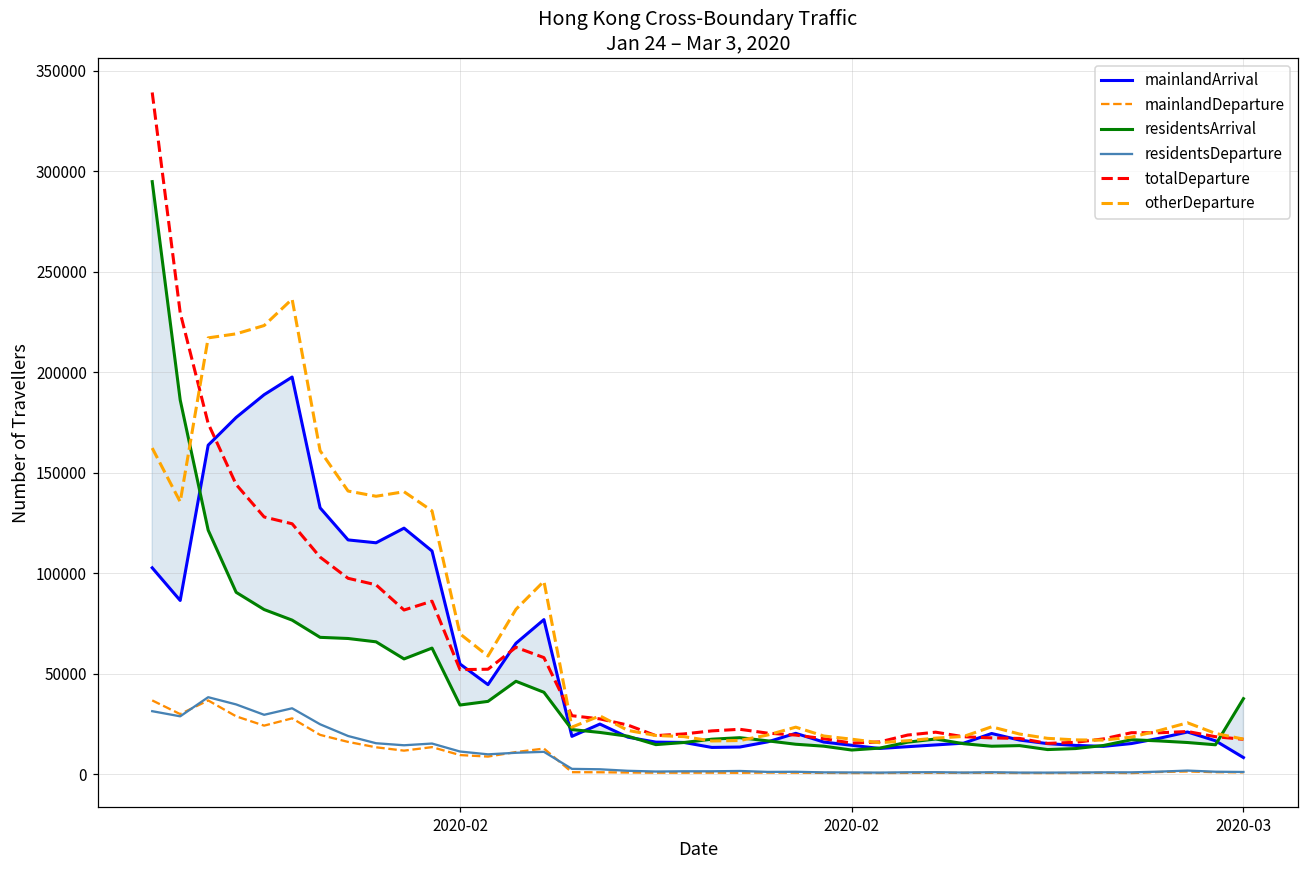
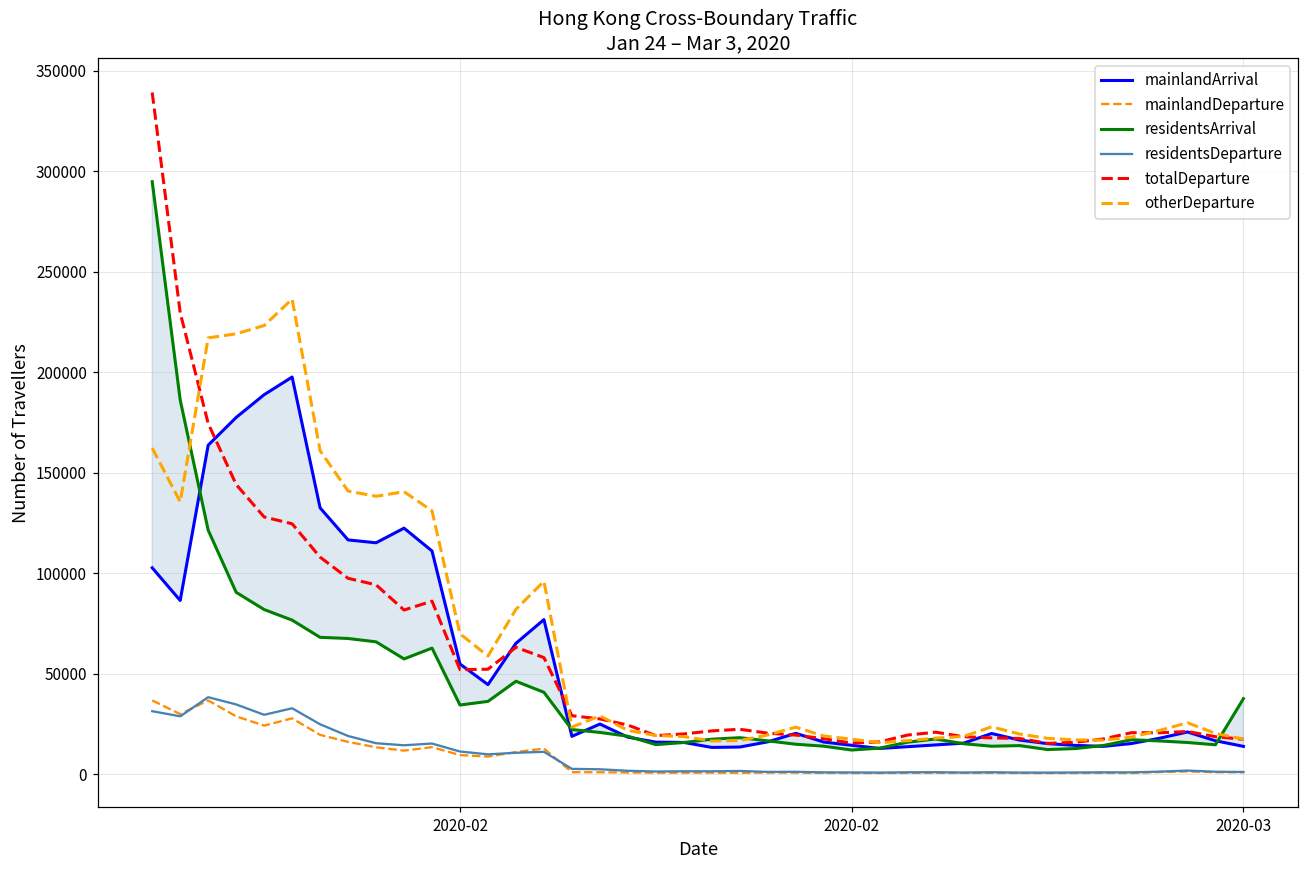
  {
    "mainlandArrival": {
-     "2020-03": 8000
+     "2020-03": 14000
    },
    "residentsArrival": {
      "2020-03": 38000
    }
  }
